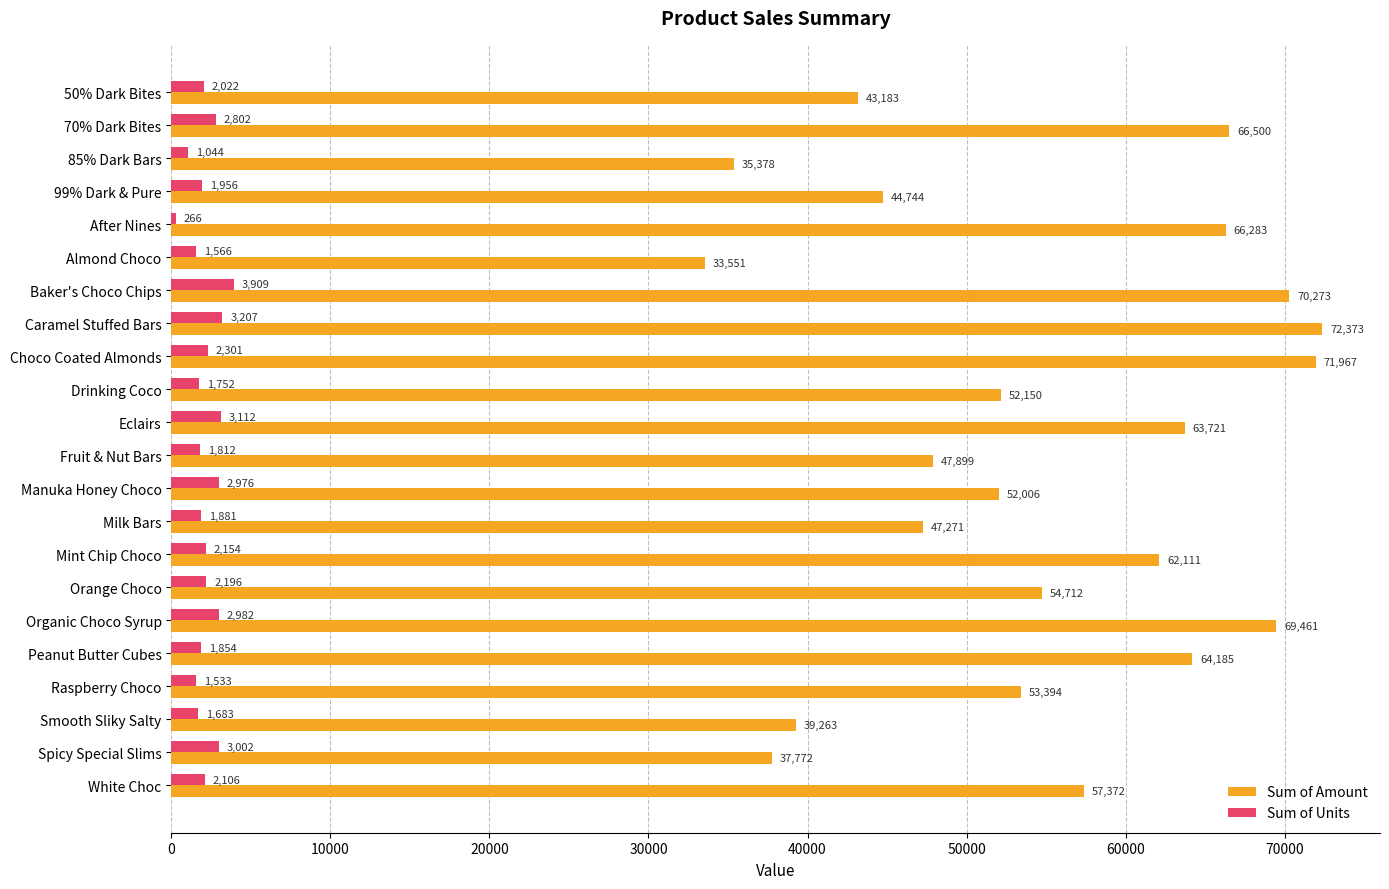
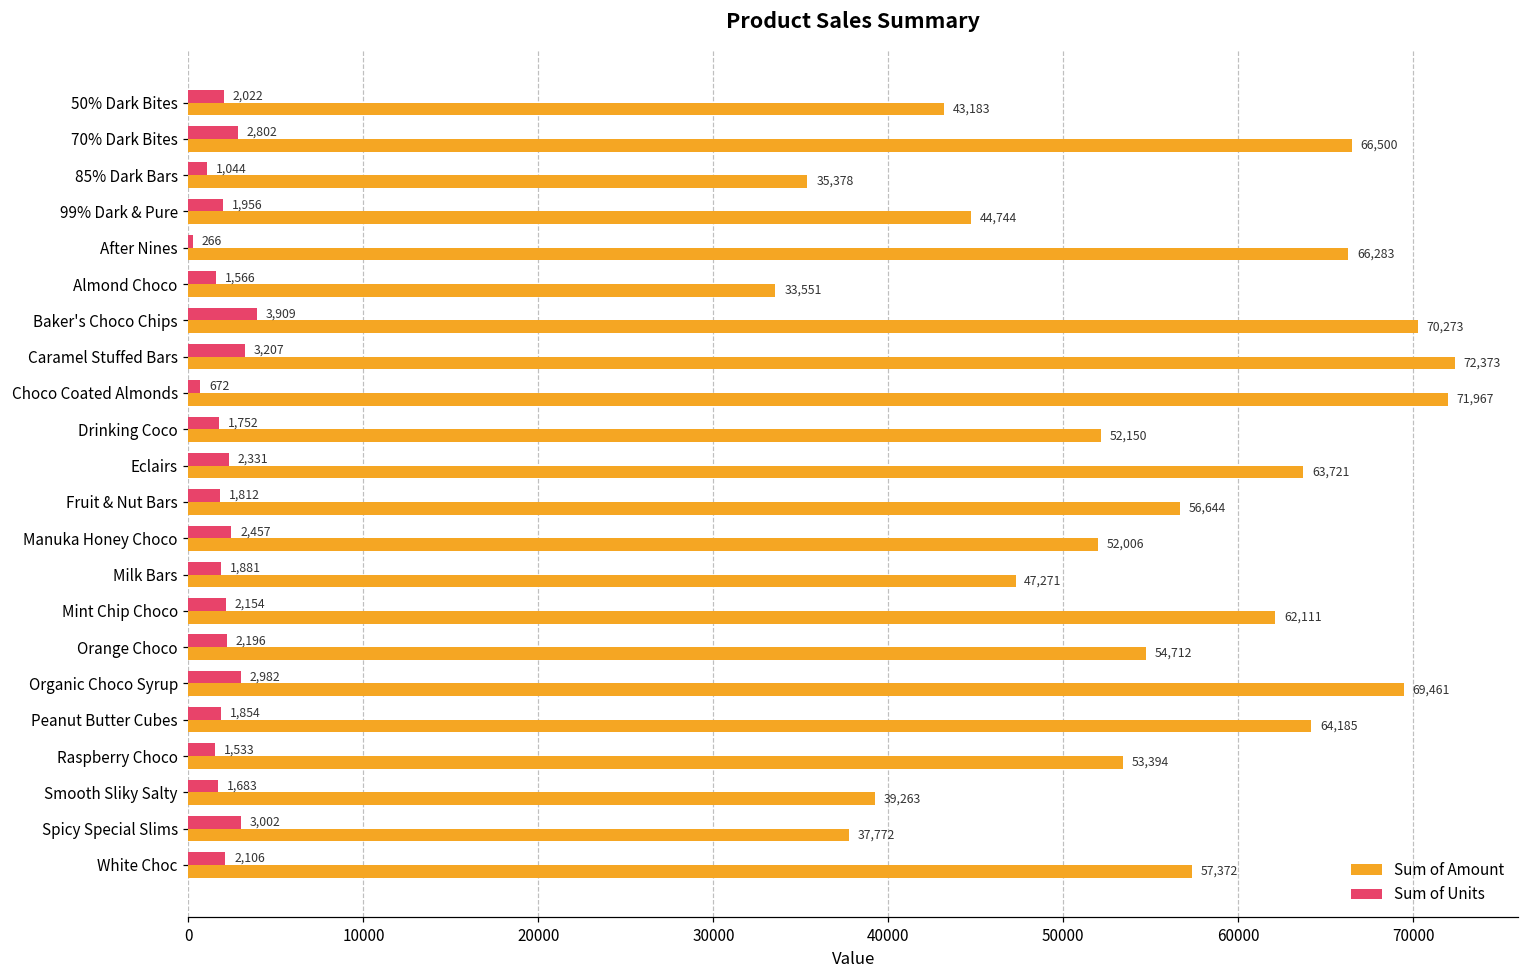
  {
    "Sum of Amount": {
      "50% Dark Bites": "43,183",
      "70% Dark Bites": "66,500",
      "85% Dark Bars": "35,378",
      "99% Dark & Pure": "44,744",
      "After Nines": "66,283",
      "Almond Choco": "33,551",
      "Baker's Choco Chips": "70,273",
      "Caramel Stuffed Bars": "72,373",
      "Choco Coated Almonds": "71,967",
      "Drinking Coco": "52,150",
      "Eclairs": "63,721",
-     "Fruit & Nut Bars": "47,899",
+     "Fruit & Nut Bars": "56,644",
      "Manuka Honey Choco": "52,006",
      "Milk Bars": "47,271",
      "Mint Chip Choco": "62,111",
      "Orange Choco": "54,712",
      "Organic Choco Syrup": "69,461",
      "Peanut Butter Cubes": "64,185",
      "Raspberry Choco": "53,394",
      "Smooth Sliky Salty": "39,263",
      "Spicy Special Slims": "37,772",
      "White Choc": "57,372"
    },
    "Sum of Units": {
      "50% Dark Bites": "2,022",
      "70% Dark Bites": "2,802",
      "85% Dark Bars": "1,044",
      "99% Dark & Pure": "1,956",
      "After Nines": "266",
      "Almond Choco": "1,566",
      "Baker's Choco Chips": "3,909",
      "Caramel Stuffed Bars": "3,207",
-     "Choco Coated Almonds": "2,301",
+     "Choco Coated Almonds": "672",
      "Drinking Coco": "1,752",
-     "Eclairs": "3,112",
+     "Eclairs": "2,331",
      "Fruit & Nut Bars": "1,812",
-     "Manuka Honey Choco": "2,976",
+     "Manuka Honey Choco": "2,457",
      "Milk Bars": "1,881",
      "Mint Chip Choco": "2,154",
      "Orange Choco": "2,196",
      "Organic Choco Syrup": "2,982",
      "Peanut Butter Cubes": "1,854",
      "Raspberry Choco": "1,533",
      "Smooth Sliky Salty": "1,683",
      "Spicy Special Slims": "3,002",
      "White Choc": "2,106"
    }
  }
